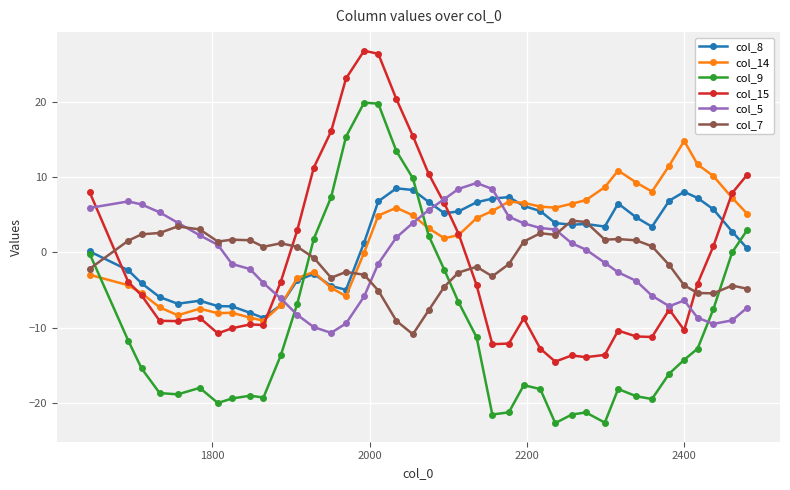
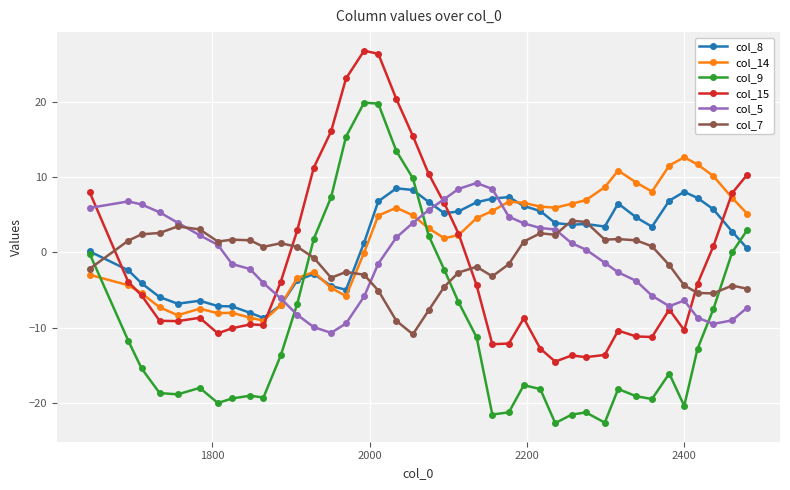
  {
    "col_8": {
      "2400": 8
    },
    "col_14": {
-     "2400": 15
+     "2400": 13
    },
    "col_9": {
-     "2400": -14
+     "2400": -20
    },
    "col_15": {
      "2400": -10
    },
    "col_5": {
      "2400": -6
    },
    "col_7": {
      "2400": -4
    }
  }
